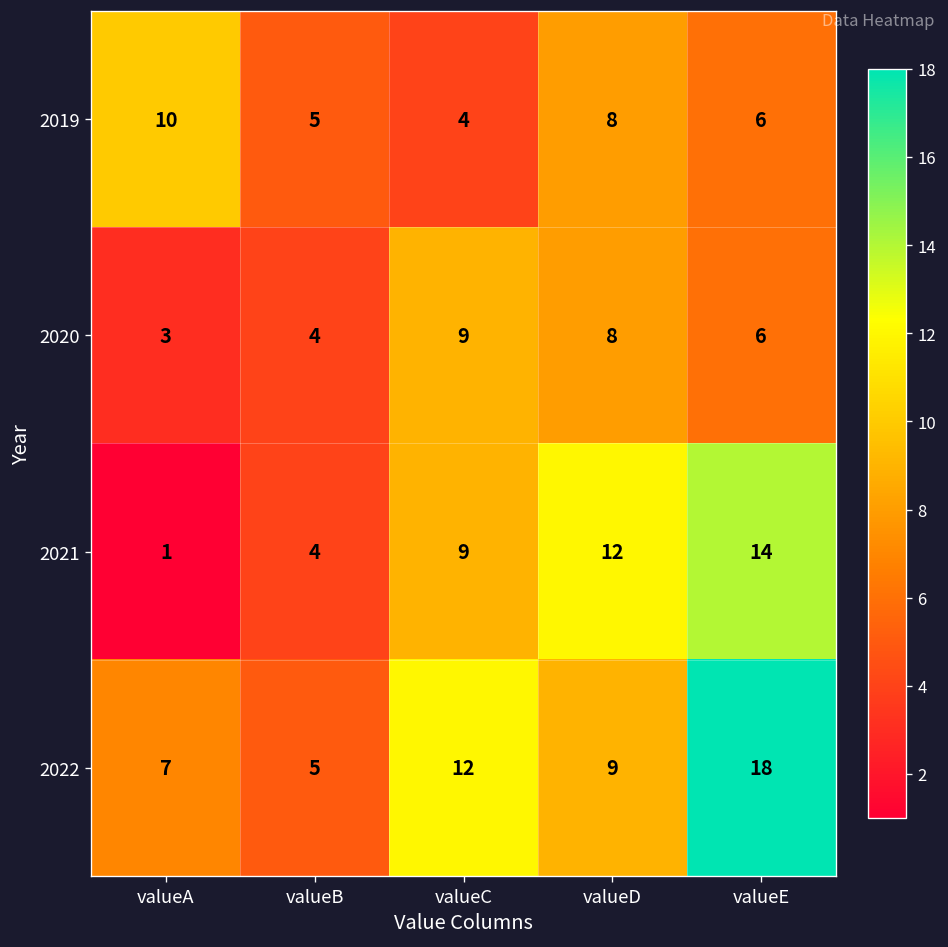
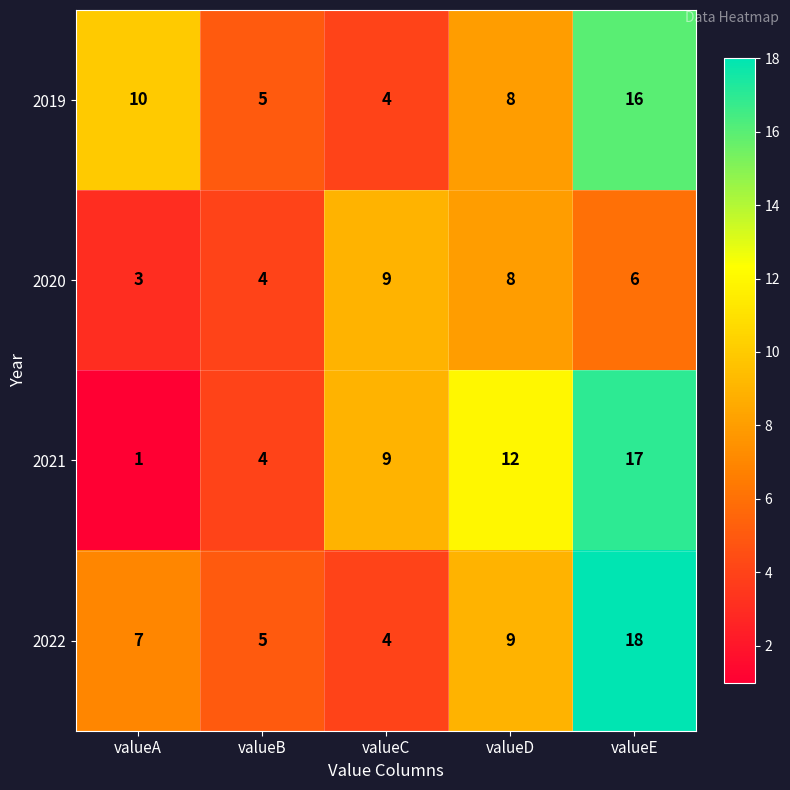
  {
    "2019": {
      "valueA": 10,
      "valueB": 5,
      "valueC": 4,
      "valueD": 8,
-     "valueE": 6
+     "valueE": 16
    },
    "2020": {
      "valueA": 3,
      "valueB": 4,
      "valueC": 9,
      "valueD": 8,
      "valueE": 6
    },
    "2021": {
      "valueA": 1,
      "valueB": 4,
      "valueC": 9,
      "valueD": 12,
-     "valueE": 14
+     "valueE": 17
    },
    "2022": {
      "valueA": 7,
      "valueB": 5,
-     "valueC": 12,
+     "valueC": 4,
      "valueD": 9,
      "valueE": 18
    }
  }
